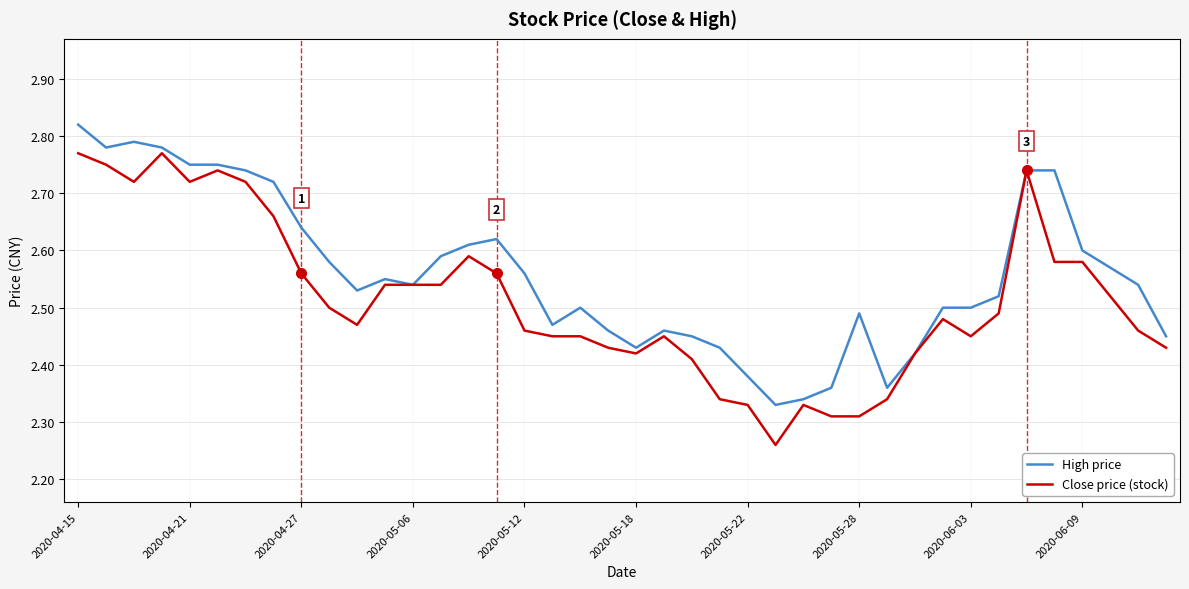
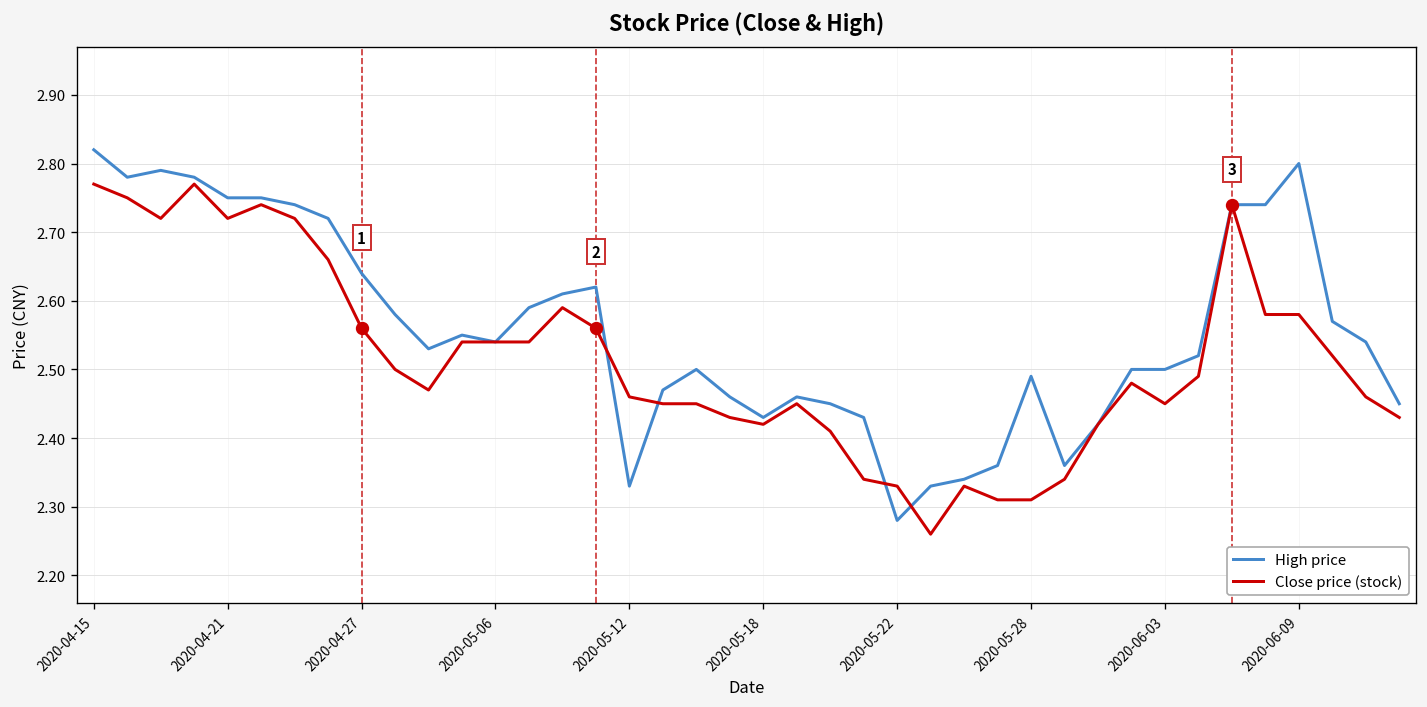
  {
    "High price": {
      "2020-04-15": 2.82,
      "2020-04-21": 2.75,
-     "2020-05-12": 2.56,
+     "2020-05-12": 2.33,
      "2020-05-18": 2.43,
-     "2020-05-22": 2.38,
+     "2020-05-22": 2.28,
      "2020-05-28": 2.49,
      "2020-06-03": 2.50,
-     "2020-06-09": 2.6
+     "2020-06-09": 2.8
    }
  }
